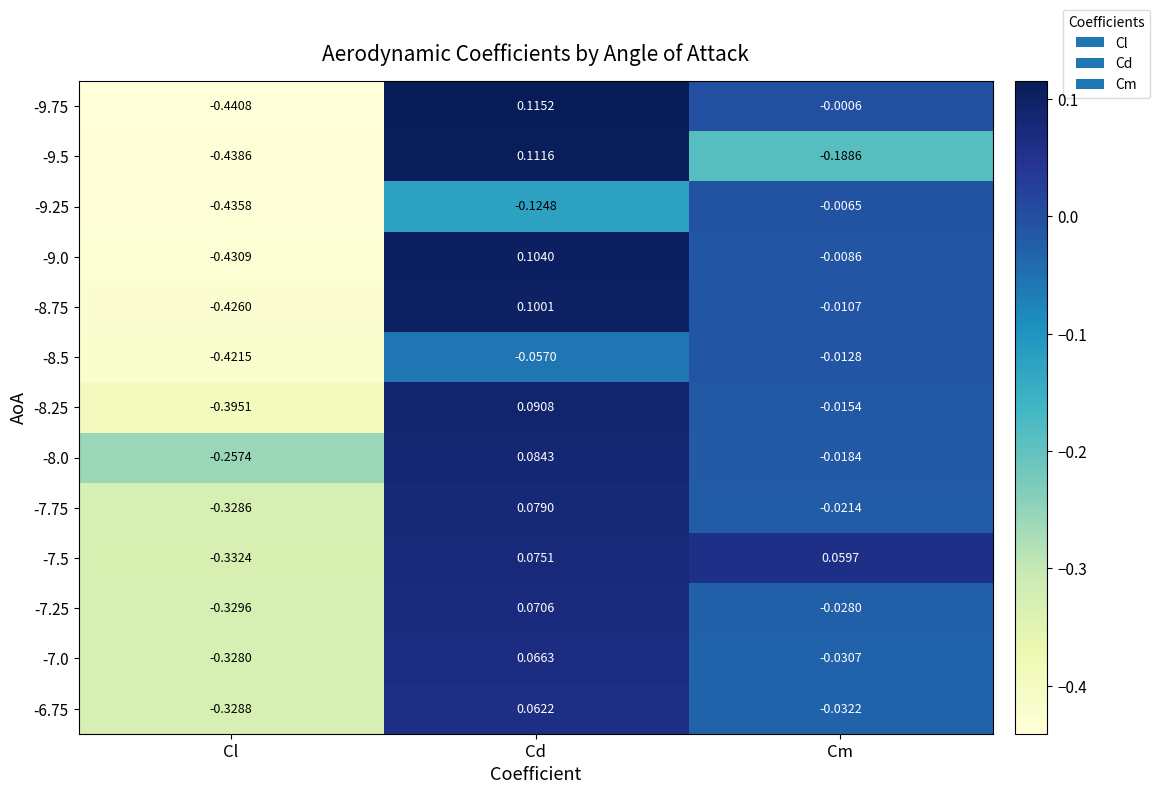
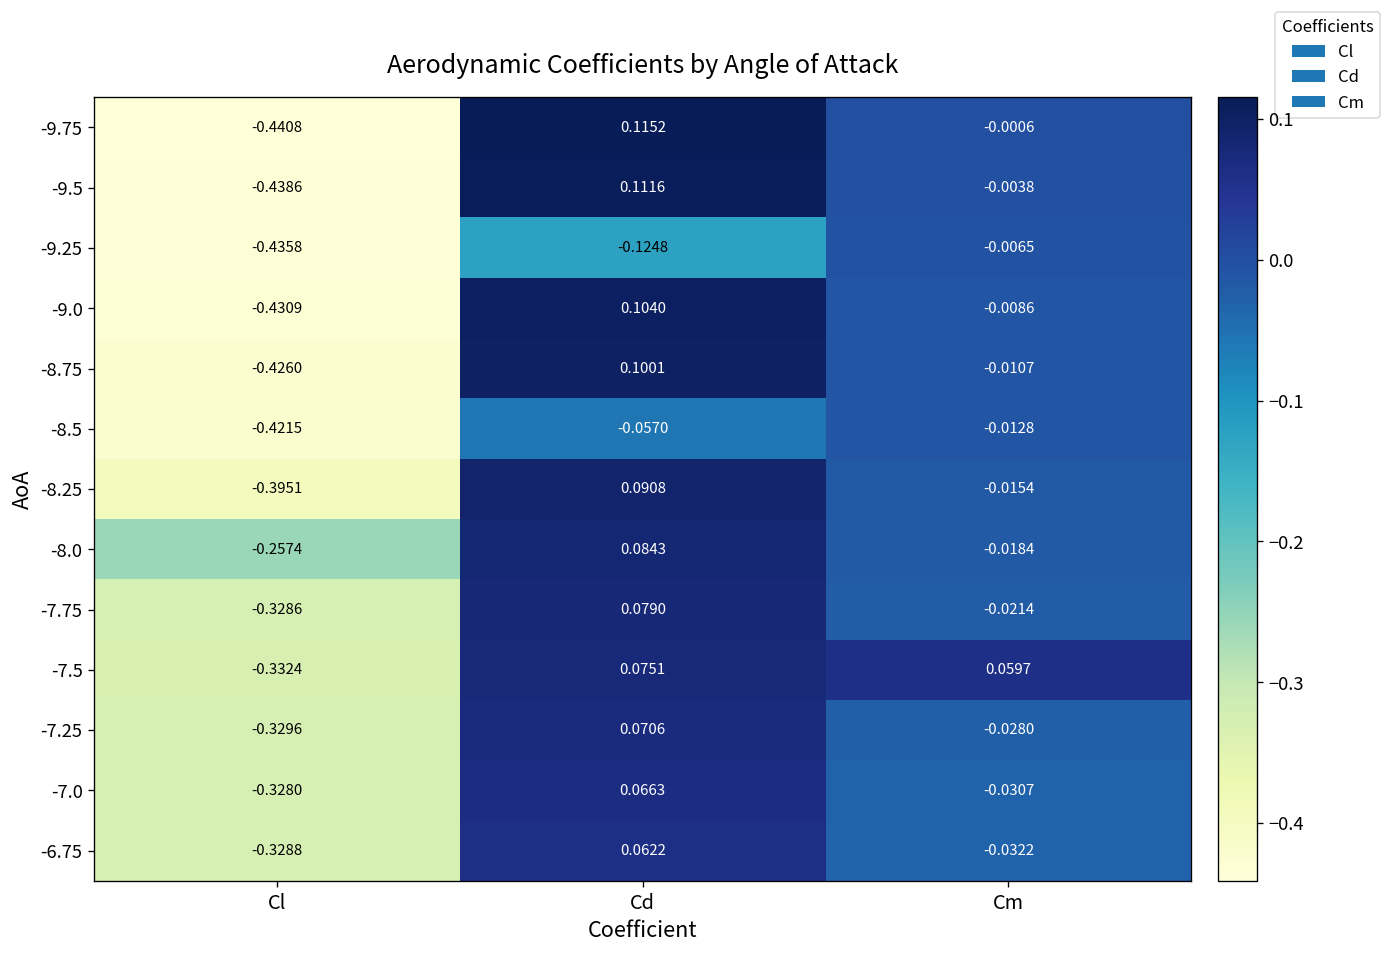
  {
    "-9.75": {
      "Cl": -0.4408,
      "Cd": 0.1152,
      "Cm": -0.0006
    },
    "-9.5": {
      "Cl": -0.4386,
      "Cd": 0.1116,
-     "Cm": -0.1886
+     "Cm": -0.0038
    },
    "-9.25": {
      "Cl": -0.4358,
      "Cd": -0.1248,
      "Cm": -0.0065
    },
    "-9.0": {
      "Cl": -0.4309,
      "Cd": 0.1040,
      "Cm": -0.0086
    },
    "-8.75": {
      "Cl": -0.4260,
      "Cd": 0.1001,
      "Cm": -0.0107
    },
    "-8.5": {
      "Cl": -0.4215,
      "Cd": -0.0570,
      "Cm": -0.0128
    },
    "-8.25": {
      "Cl": -0.3951,
      "Cd": 0.0908,
      "Cm": -0.0154
    },
    "-8.0": {
      "Cl": -0.2574,
      "Cd": 0.0843,
      "Cm": -0.0184
    },
    "-7.75": {
      "Cl": -0.3286,
      "Cd": 0.0790,
      "Cm": -0.0214
    },
    "-7.5": {
      "Cl": -0.3324,
      "Cd": 0.0751,
      "Cm": 0.0597
    },
    "-7.25": {
      "Cl": -0.3296,
      "Cd": 0.0706,
      "Cm": -0.0280
    },
    "-7.0": {
      "Cl": -0.3280,
      "Cd": 0.0663,
      "Cm": -0.0307
    },
    "-6.75": {
      "Cl": -0.3288,
      "Cd": 0.0622,
      "Cm": -0.0322
    }
  }
